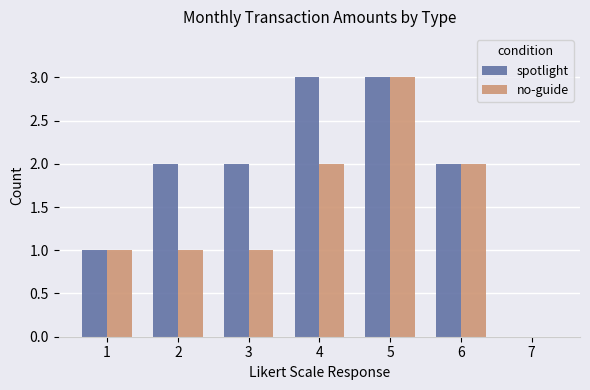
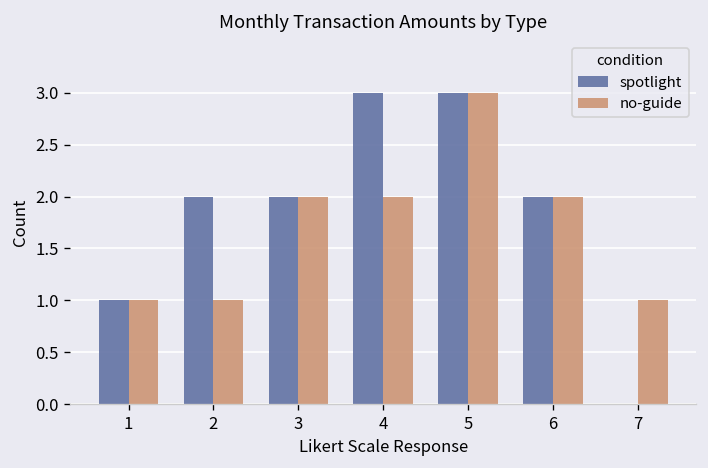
  {
    "spotlight": {
      "1": 1,
      "2": 2,
      "3": 2,
      "4": 3,
      "5": 3,
      "6": 2,
      "7": 0
    },
    "no-guide": {
      "1": 1,
      "2": 1,
-     "3": 1,
+     "3": 2,
      "4": 2,
      "5": 3,
      "6": 2,
-     "7": 0
+     "7": 1
    }
  }
